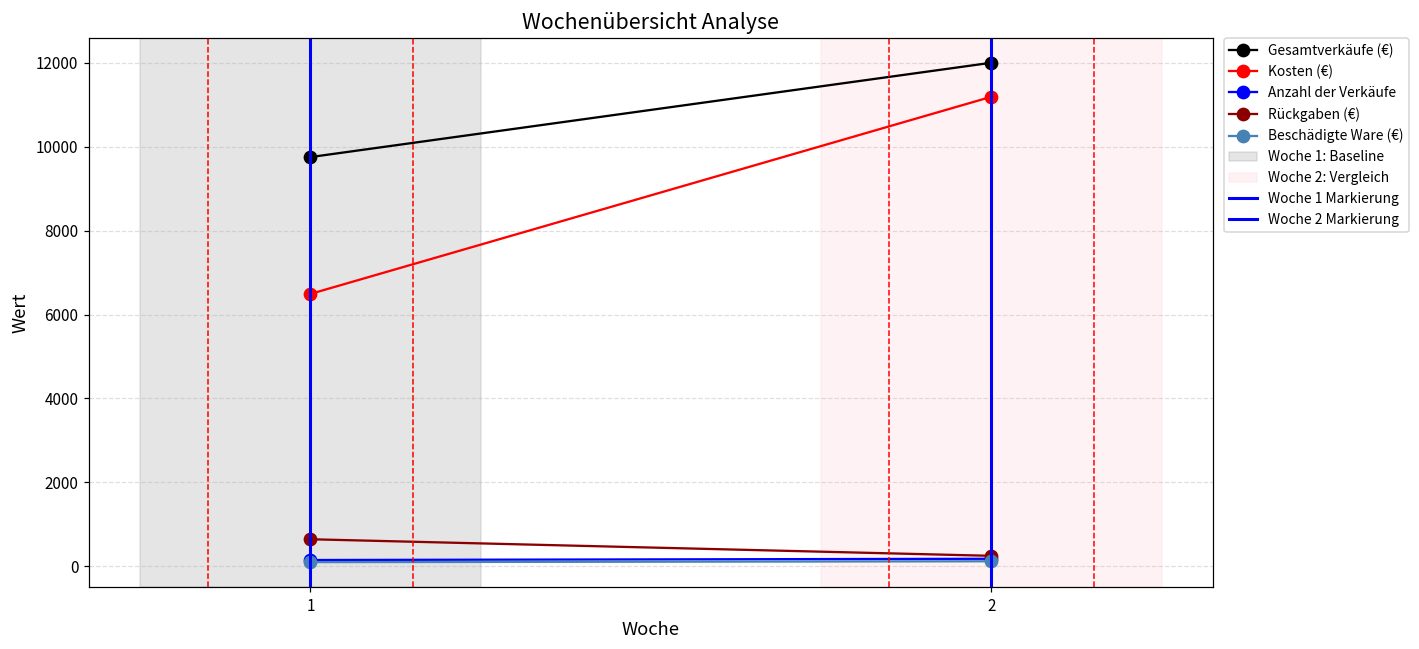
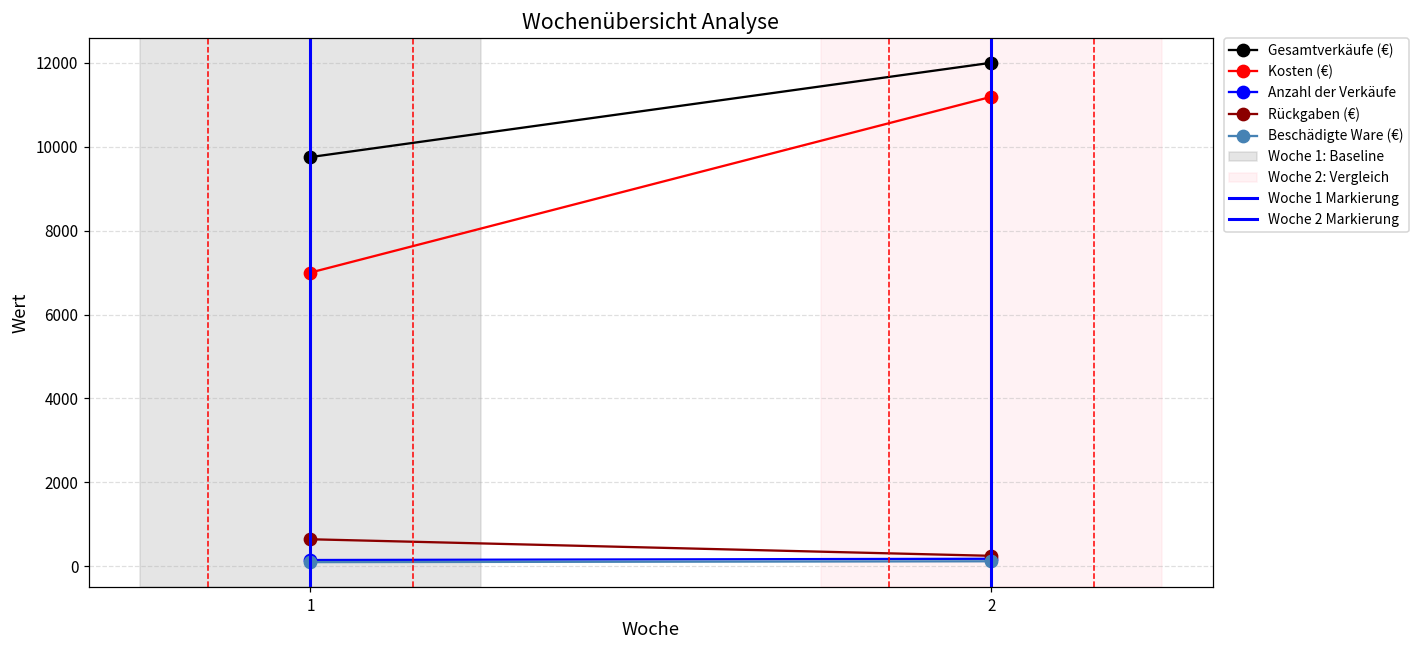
  {
    "Gesamtverkäufe (€)": {
      "1": 9800,
      "2": 12000
    },
    "Kosten (€)": {
-     "1": 6500,
+     "1": 7000,
      "2": 11200
    },
    "Rückgaben (€)": {
      "1": 600,
      "2": 300
    }
  }
